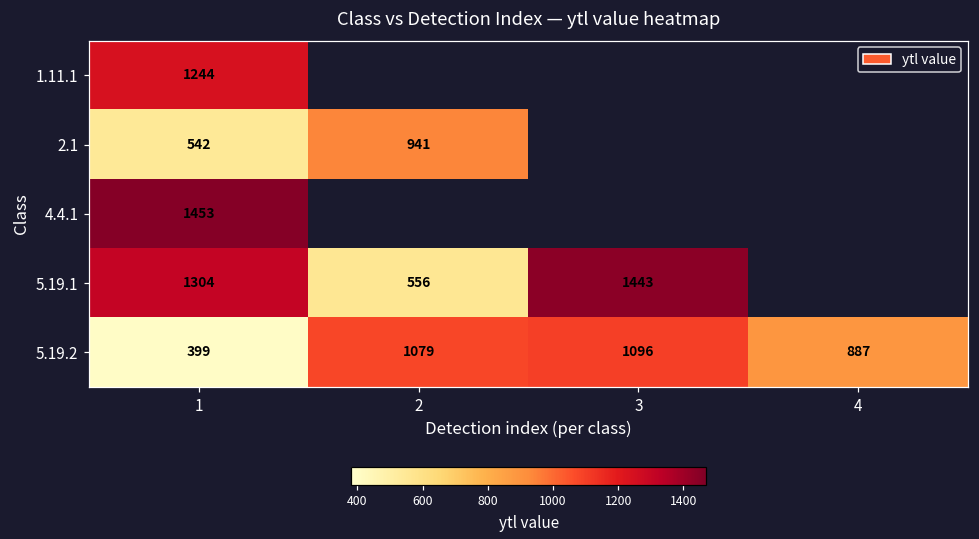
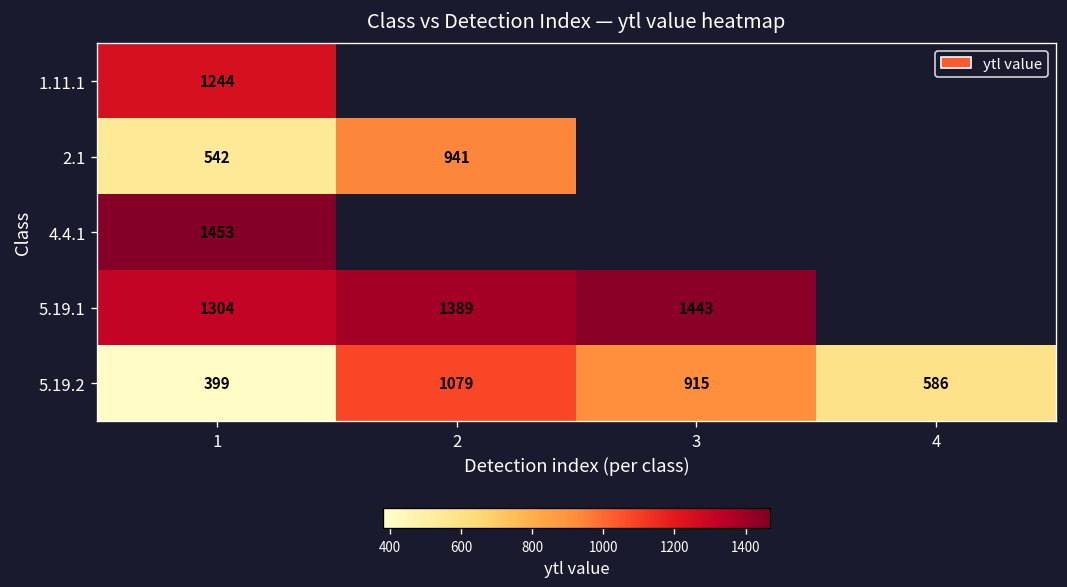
  {
    "1.11.1": {
      "1": 1244
    },
    "2.1": {
      "1": 542,
      "2": 941
    },
    "4.4.1": {
      "1": 1453
    },
    "5.19.1": {
      "1": 1304,
-     "2": 556,
+     "2": 1389,
      "3": 1443
    },
    "5.19.2": {
      "1": 399,
      "2": 1079,
-     "3": 1096,
-     "4": 887
+     "3": 915,
+     "4": 586
    }
  }
